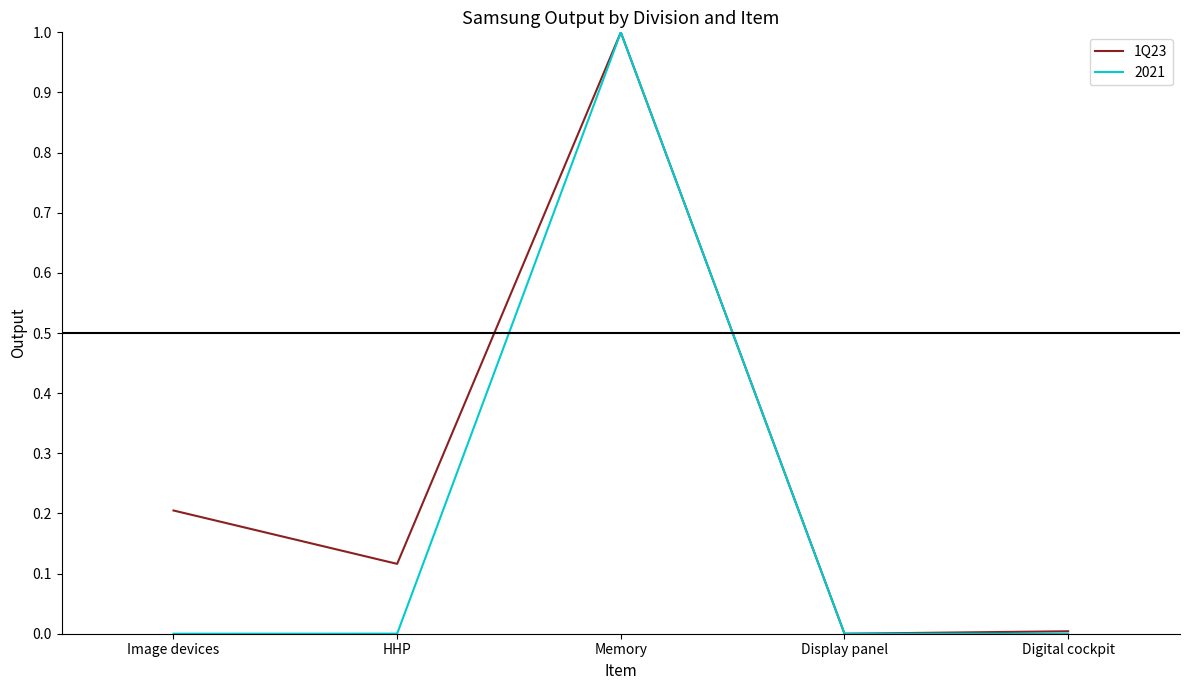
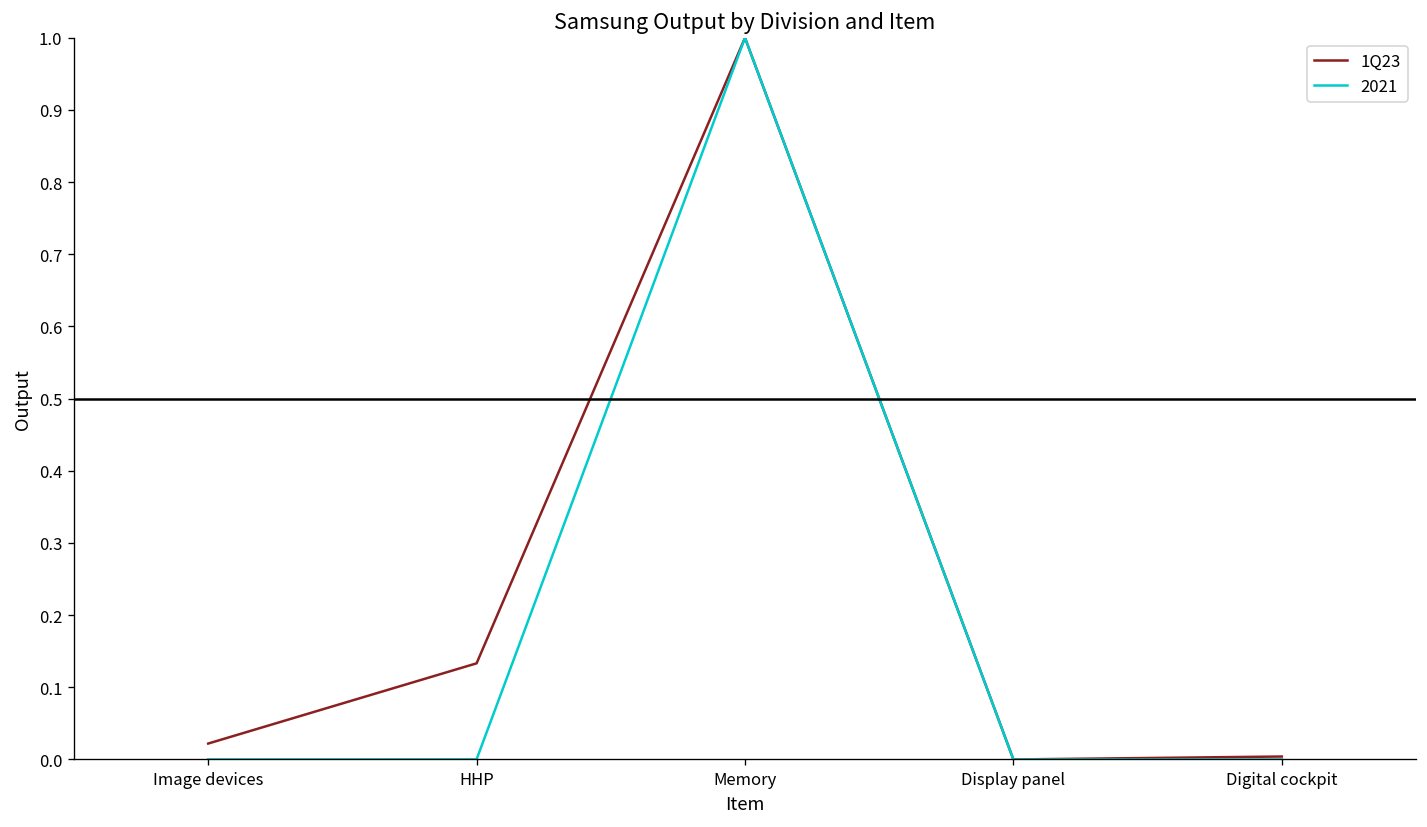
  {
    "1Q23": {
-     "Image devices": 0.20,
-     "HHP": 0.12
+     "Image devices": 0.02,
+     "HHP": 0.13
    },
    "2021": {
      "Image devices": 0.00,
      "HHP": 0.00
    }
  }
